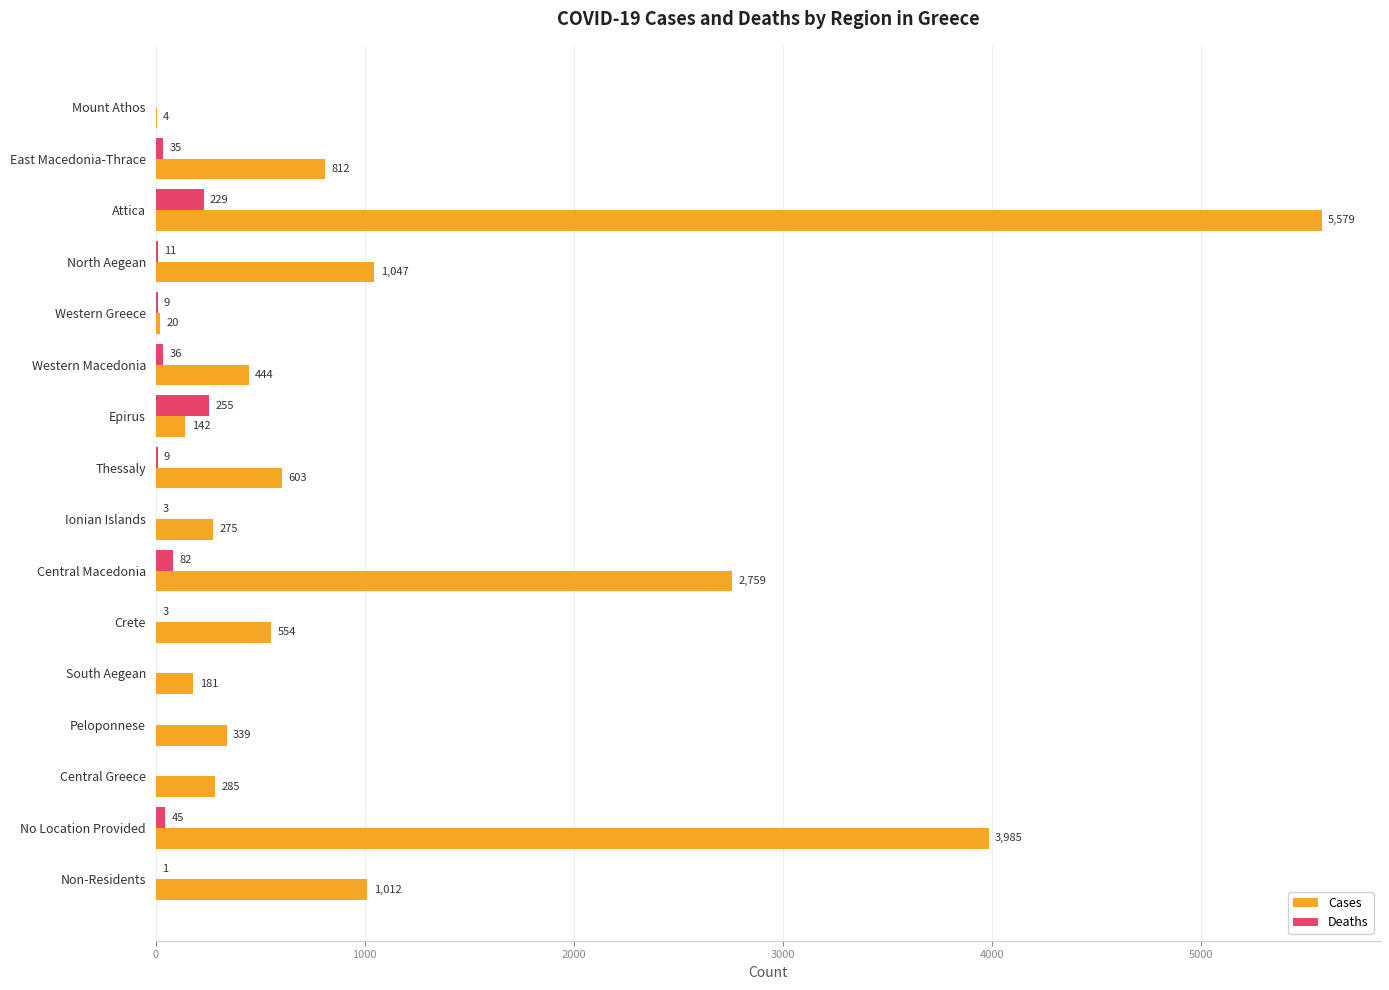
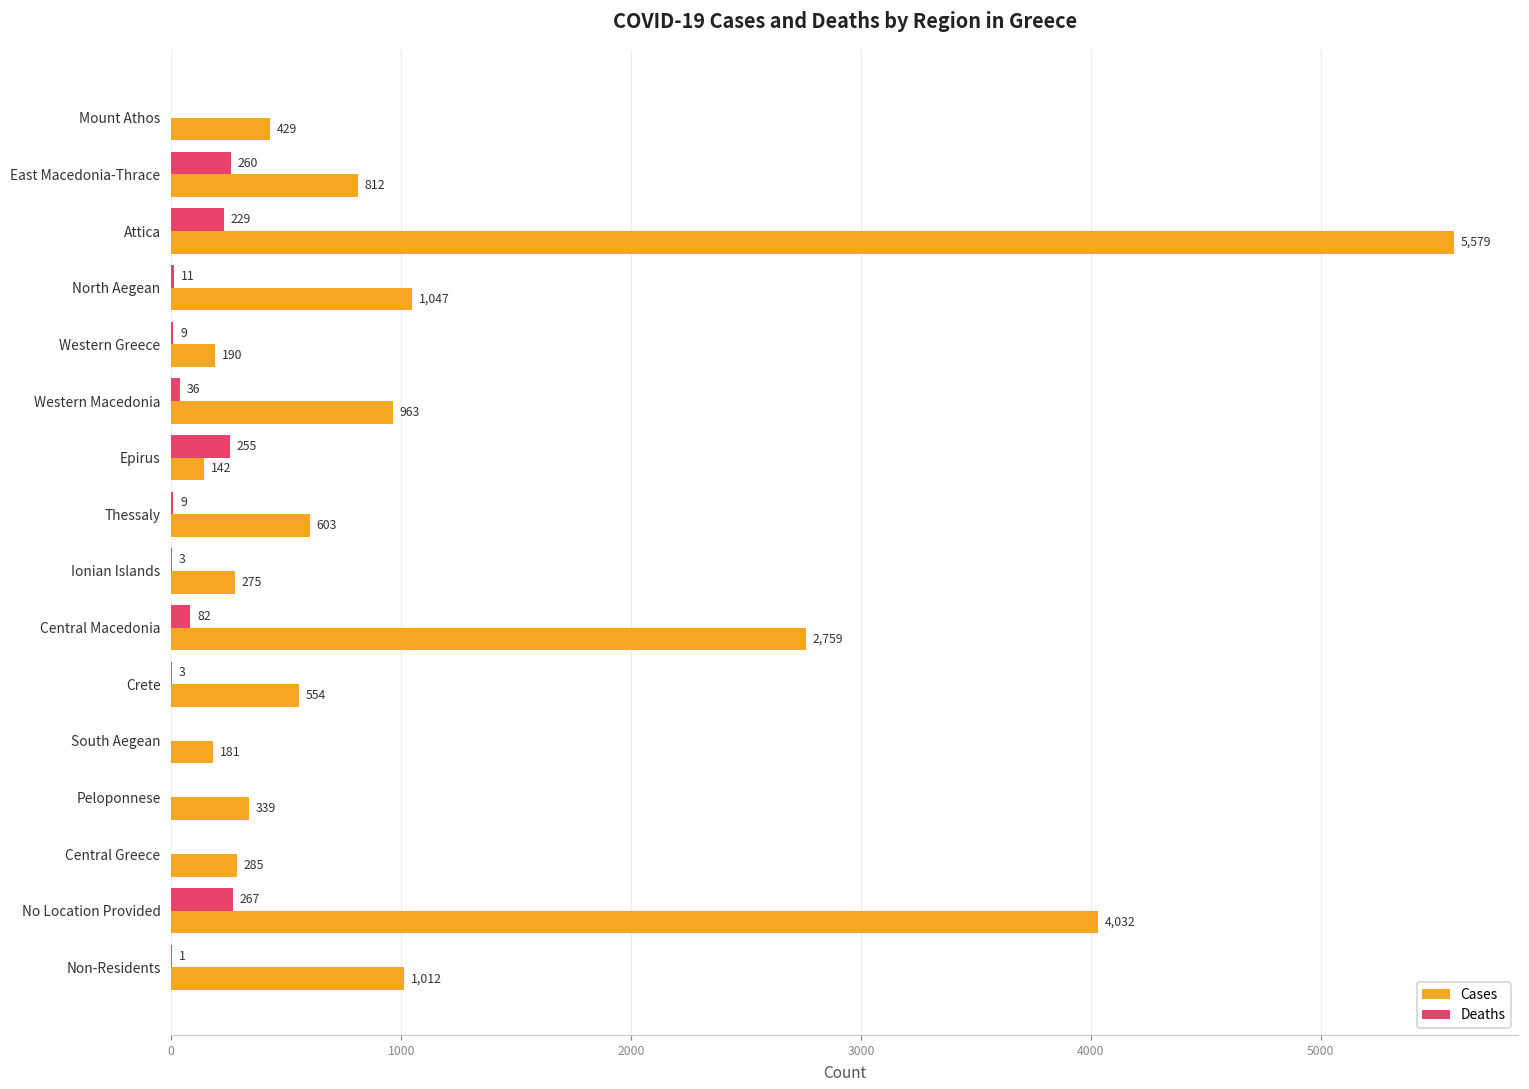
  {
    "Cases": {
-     "Mount Athos": "4",
+     "Mount Athos": "429",
      "East Macedonia-Thrace": "812",
      "Attica": "5,579",
      "North Aegean": "1,047",
-     "Western Greece": "20",
-     "Western Macedonia": "444",
+     "Western Greece": "190",
+     "Western Macedonia": "963",
      "Epirus": "142",
      "Thessaly": "603",
      "Ionian Islands": "275",
      "Central Macedonia": "2,759",
      "Crete": "554",
      "South Aegean": "181",
      "Peloponnese": "339",
      "Central Greece": "285",
-     "No Location Provided": "3,985",
+     "No Location Provided": "4,032",
      "Non-Residents": "1,012"
    },
    "Deaths": {
-     "East Macedonia-Thrace": "35",
+     "East Macedonia-Thrace": "260",
      "Attica": "229",
      "North Aegean": "11",
      "Western Greece": "9",
      "Western Macedonia": "36",
      "Epirus": "255",
      "Thessaly": "9",
      "Ionian Islands": "3",
      "Central Macedonia": "82",
      "Crete": "3",
-     "No Location Provided": "45",
+     "No Location Provided": "267",
      "Non-Residents": "1"
    }
  }
